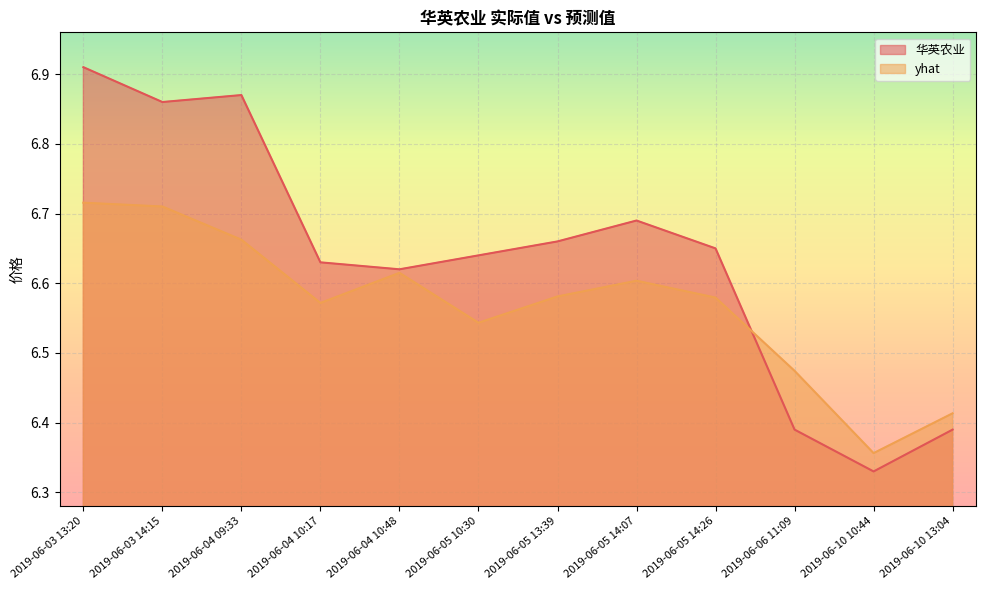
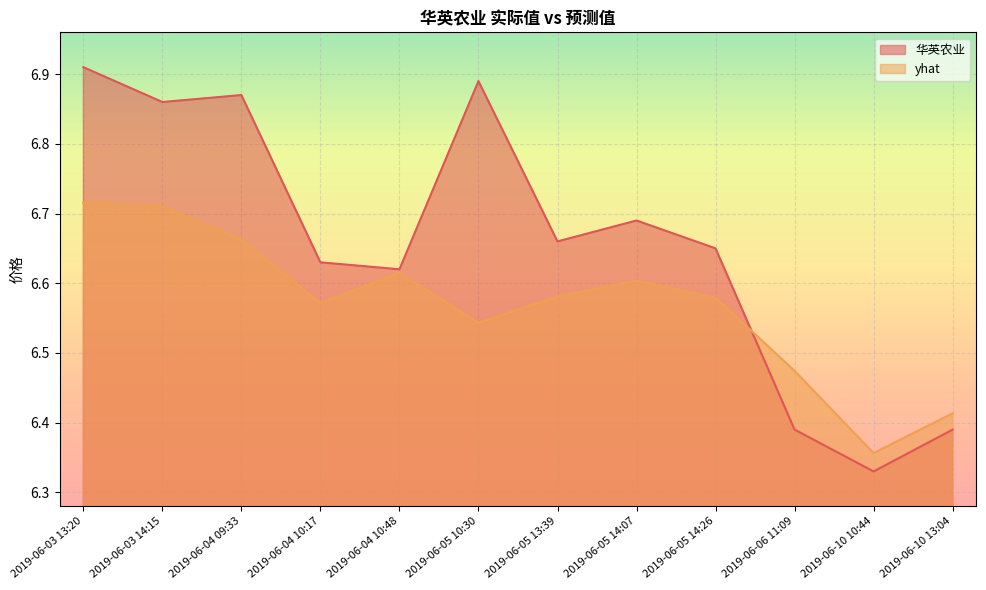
  {
    "华英农业": {
      "2019-06-03 13:20": 6.91,
      "2019-06-03 14:15": 6.86,
      "2019-06-04 09:33": 6.87,
      "2019-06-04 10:17": 6.63,
      "2019-06-04 10:48": 6.62,
-     "2019-06-05 10:30": 6.64,
+     "2019-06-05 10:30": 6.89,
      "2019-06-05 13:39": 6.66,
      "2019-06-05 14:07": 6.69,
      "2019-06-05 14:26": 6.65,
      "2019-06-06 11:09": 6.39,
      "2019-06-10 10:44": 6.33,
      "2019-06-10 13:04": 6.39
    },
    "yhat": {
      "2019-06-03 13:20": 6.72,
      "2019-06-03 14:15": 6.71,
      "2019-06-04 09:33": 6.66,
      "2019-06-04 10:17": 6.57,
      "2019-06-04 10:48": 6.61,
      "2019-06-05 10:30": 6.54,
      "2019-06-05 13:39": 6.58,
      "2019-06-05 14:07": 6.60,
      "2019-06-05 14:26": 6.58,
      "2019-06-06 11:09": 6.47,
      "2019-06-10 10:44": 6.36,
      "2019-06-10 13:04": 6.41
    }
  }
